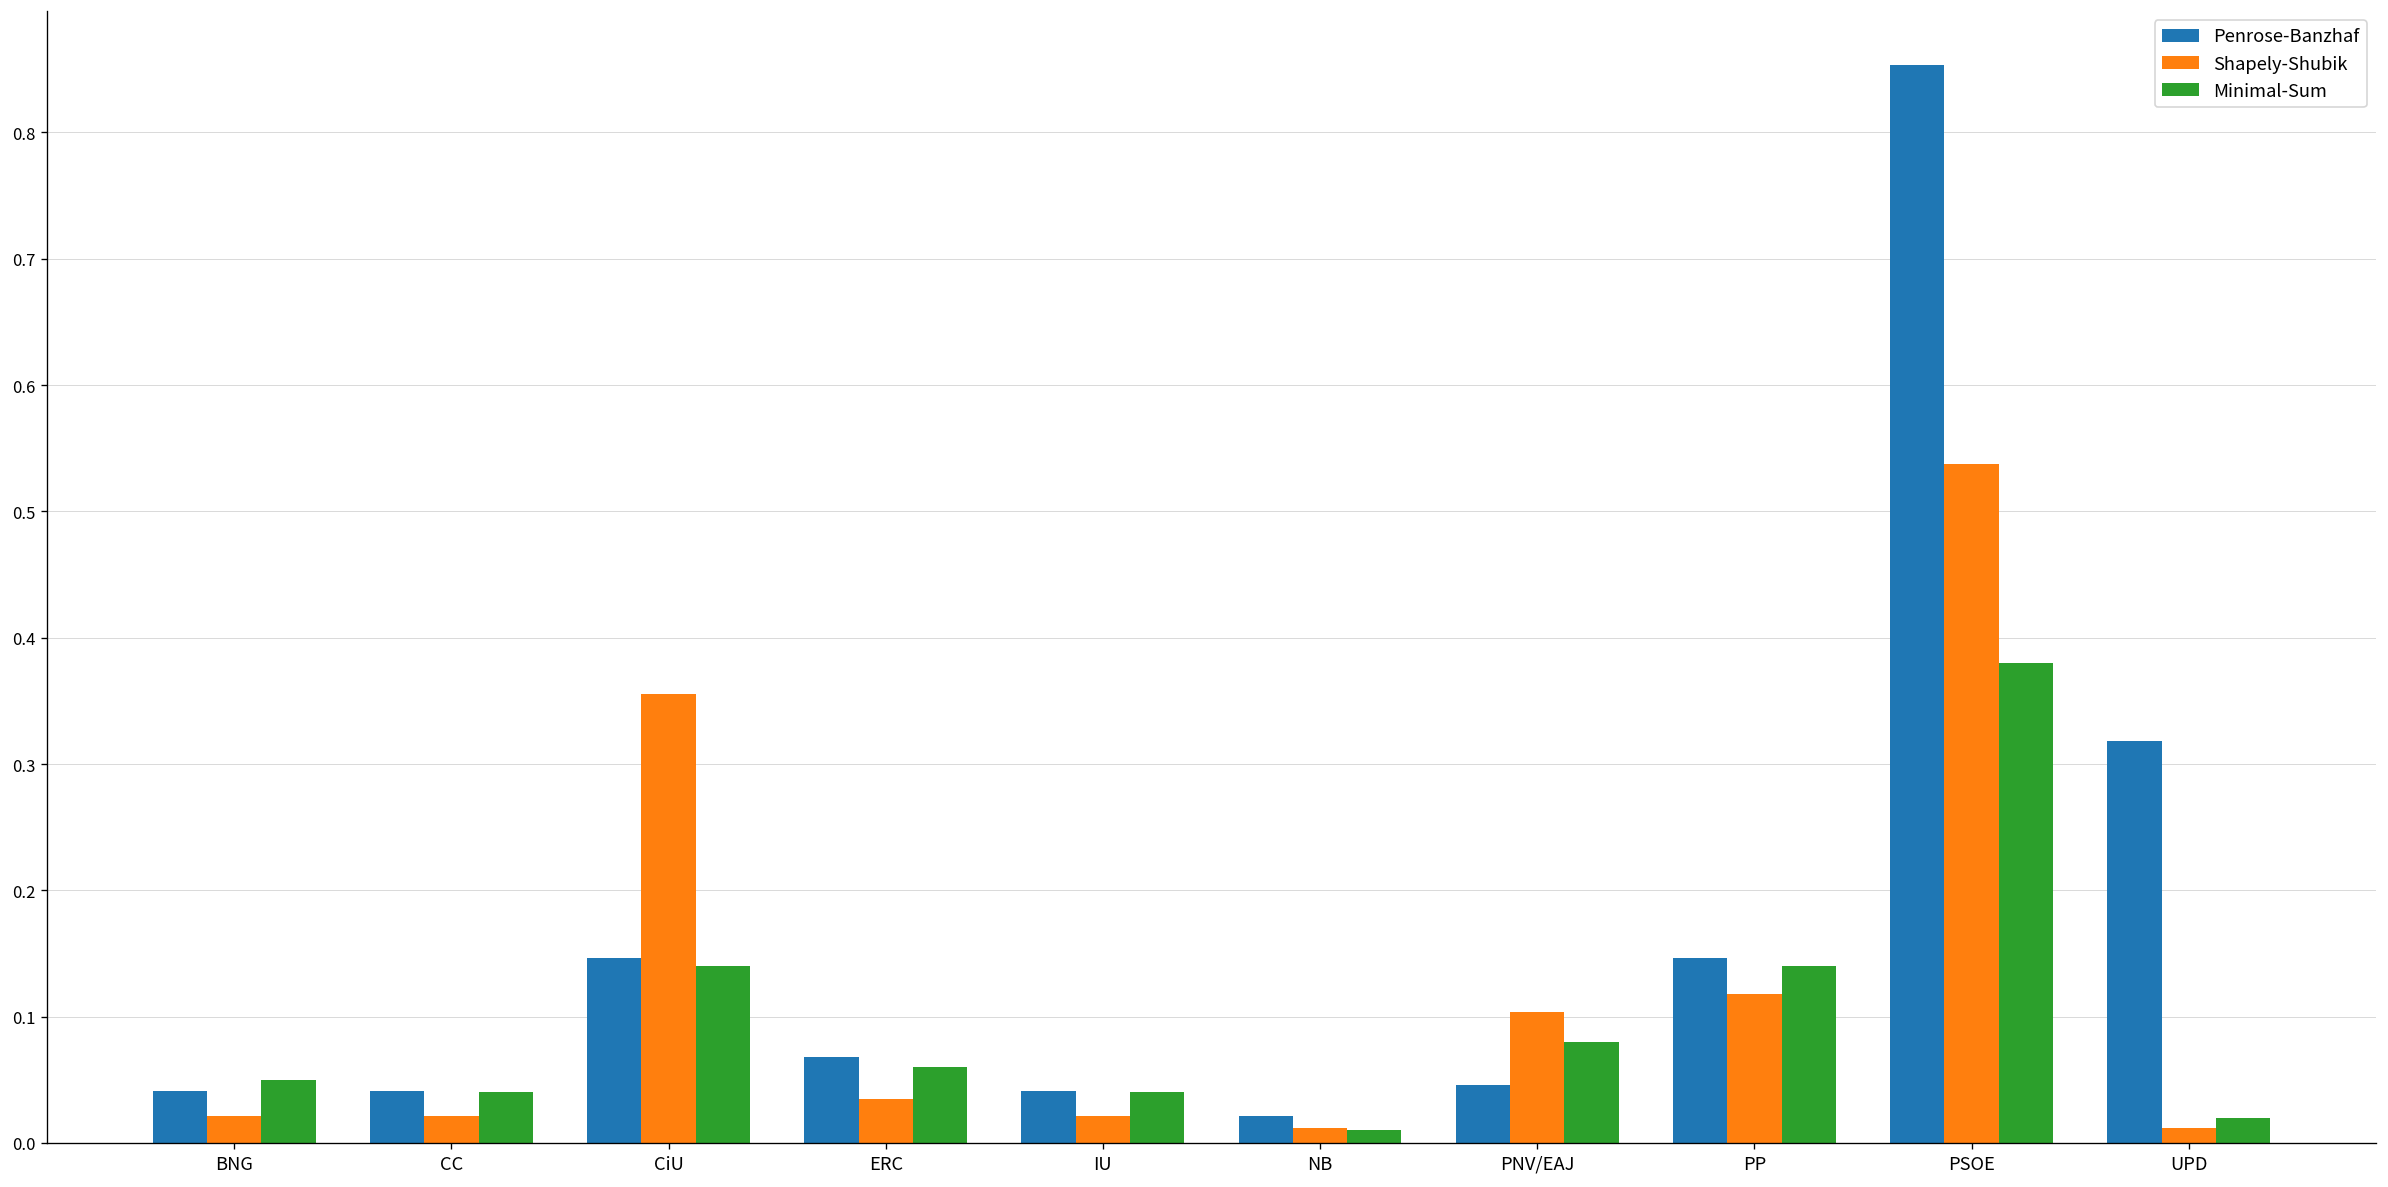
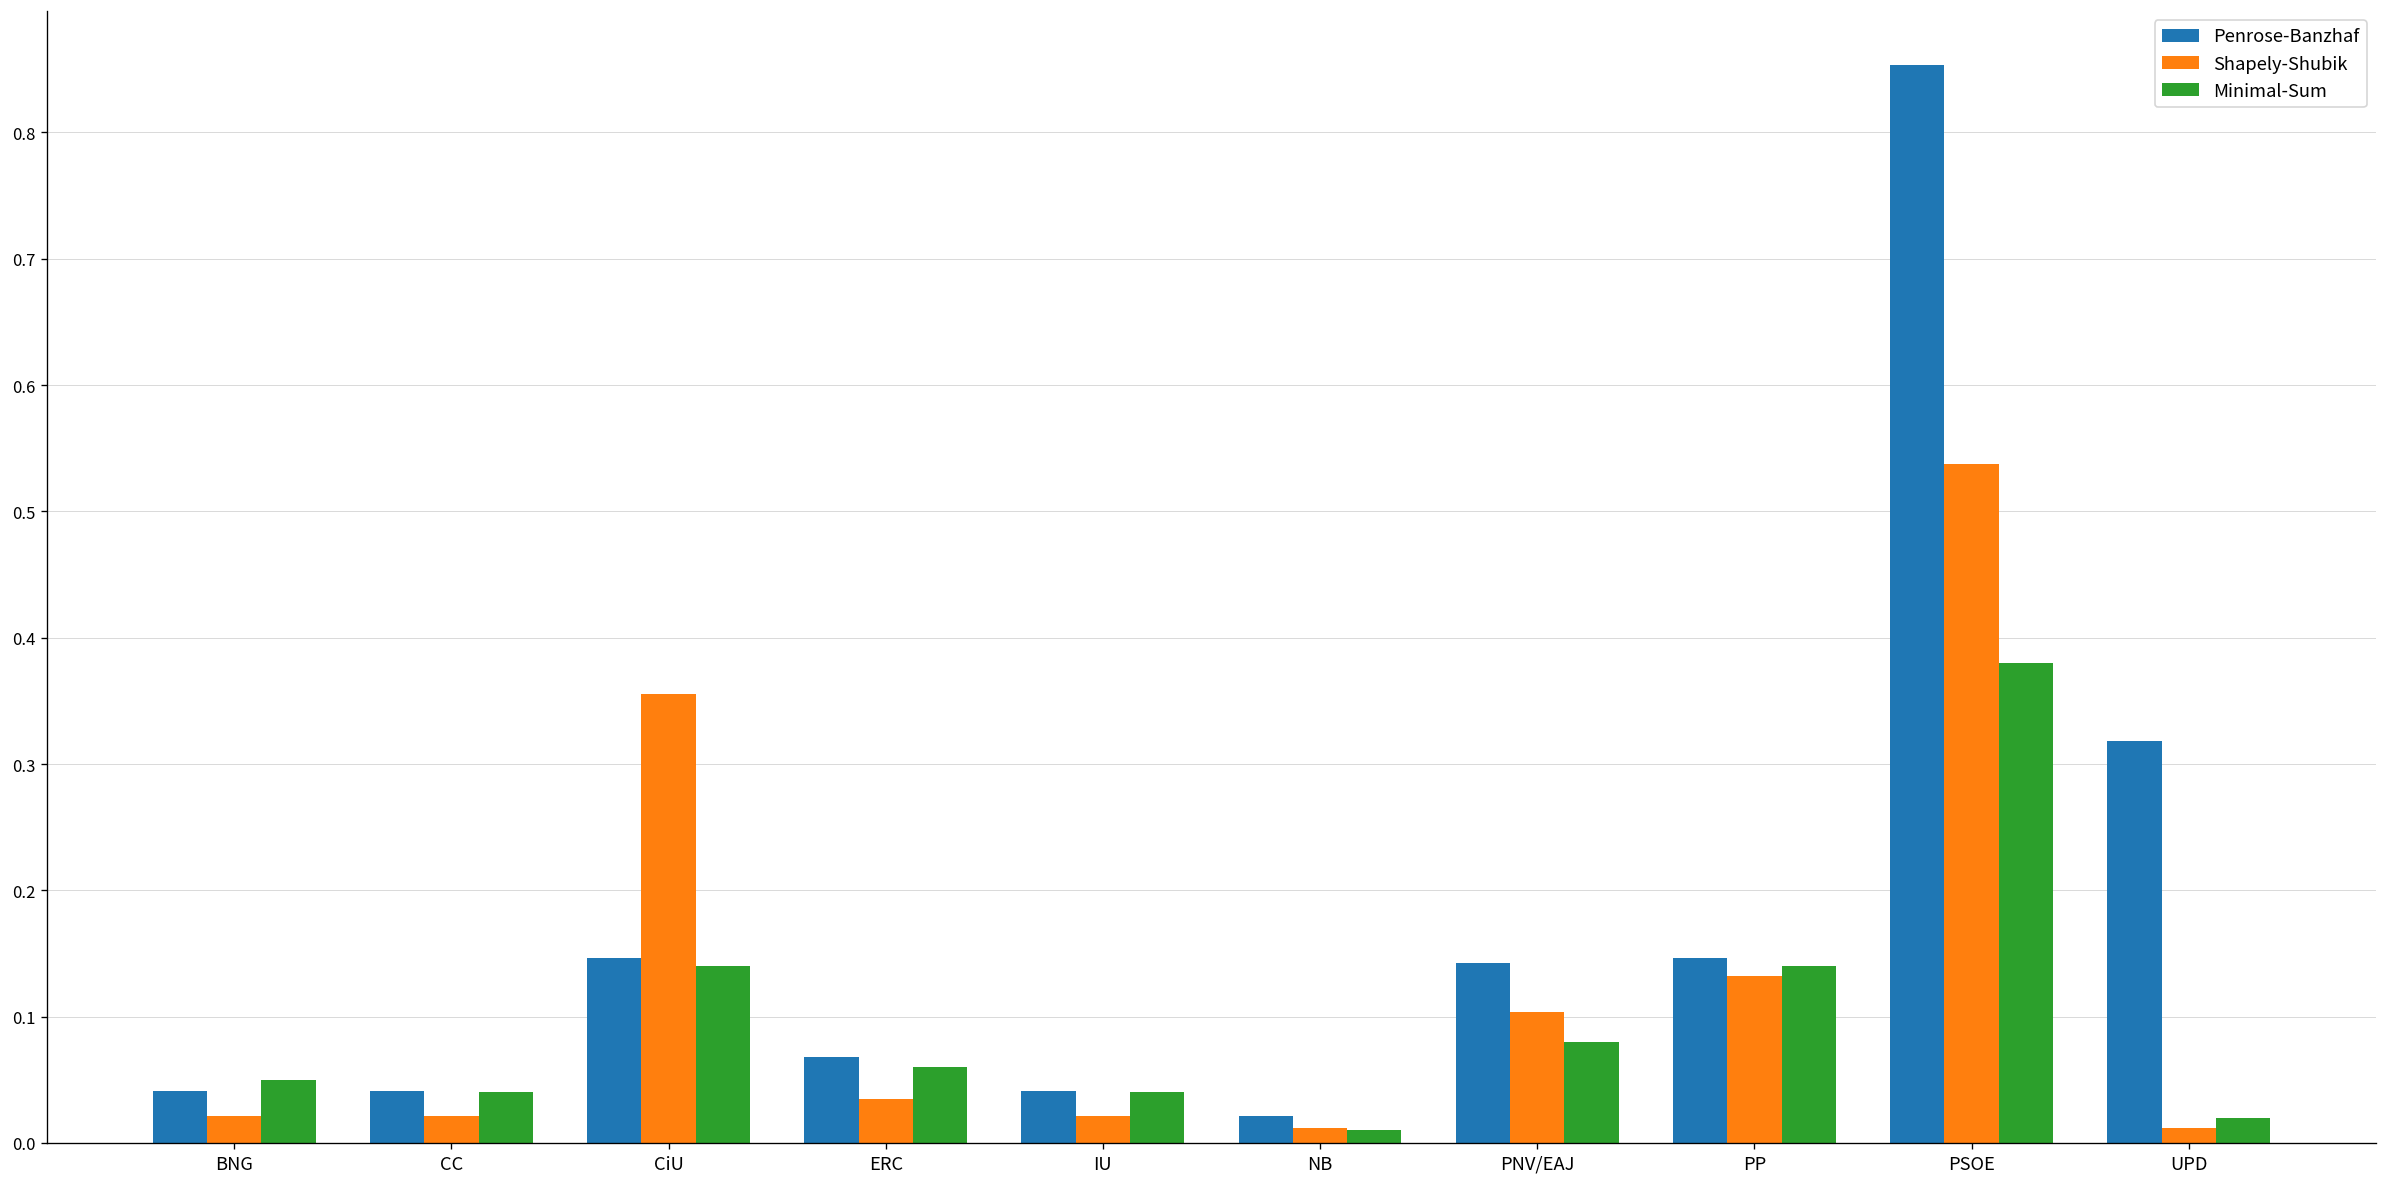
  {
    "Penrose-Banzhaf": {
      "BNG": 0.041,
      "CC": 0.041,
      "CiU": 0.146,
      "ERC": 0.068,
      "IU": 0.041,
      "NB": 0.021,
-     "PNV/EAJ": 0.046,
+     "PNV/EAJ": 0.143,
      "PP": 0.146,
      "PSOE": 0.854,
      "UPD": 0.318
    },
    "Shapely-Shubik": {
      "BNG": 0.021,
      "CC": 0.021,
      "CiU": 0.356,
      "ERC": 0.035,
      "IU": 0.021,
      "NB": 0.012,
      "PNV/EAJ": 0.104,
-     "PP": 0.118,
+     "PP": 0.132,
      "PSOE": 0.538,
      "UPD": 0.012
    },
    "Minimal-Sum": {
      "BNG": 0.050,
      "CC": 0.040,
      "CiU": 0.140,
      "ERC": 0.060,
      "IU": 0.040,
      "NB": 0.010,
      "PNV/EAJ": 0.080,
      "PP": 0.140,
      "PSOE": 0.380,
      "UPD": 0.020
    }
  }
